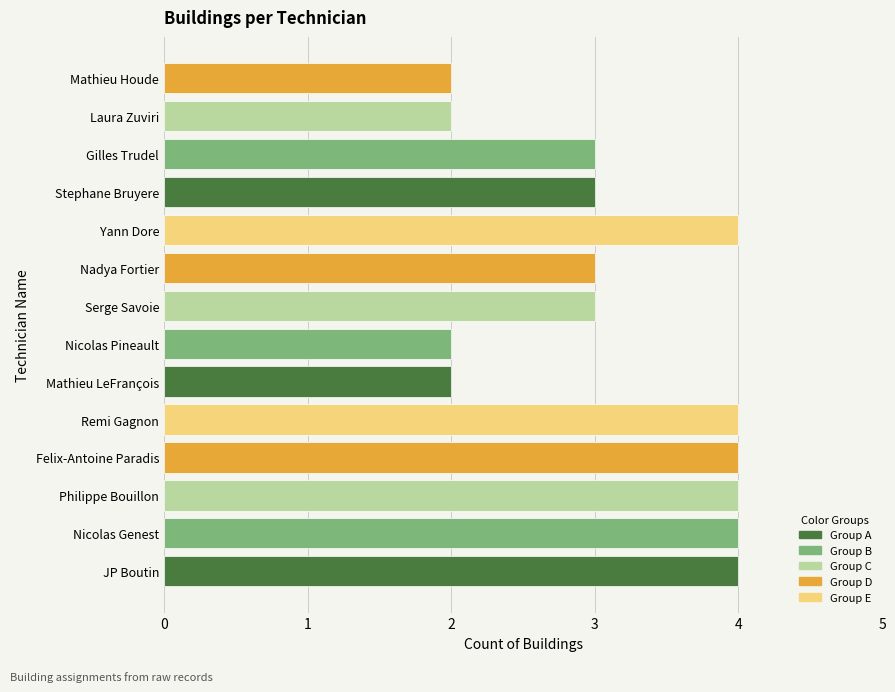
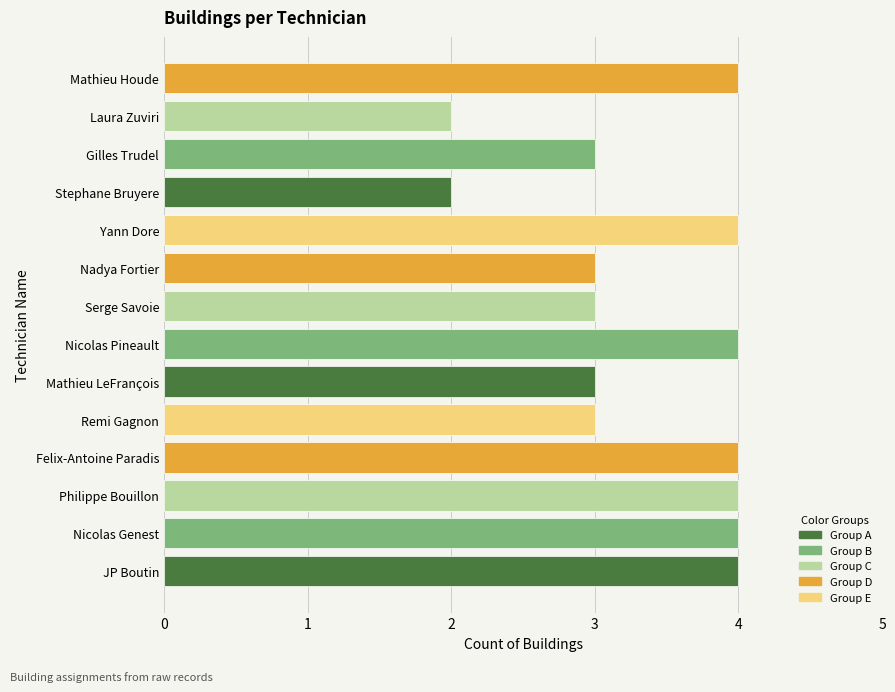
  {
-   "Mathieu Houde": 2,
+   "Mathieu Houde": 4,
    "Laura Zuviri": 2,
    "Gilles Trudel": 3,
-   "Stephane Bruyere": 3,
+   "Stephane Bruyere": 2,
    "Yann Dore": 4,
    "Nadya Fortier": 3,
    "Serge Savoie": 3,
-   "Nicolas Pineault": 2,
-   "Mathieu LeFrançois": 2,
-   "Remi Gagnon": 4,
+   "Nicolas Pineault": 4,
+   "Mathieu LeFrançois": 3,
+   "Remi Gagnon": 3,
    "Felix-Antoine Paradis": 4,
    "Philippe Bouillon": 4,
    "Nicolas Genest": 4,
    "JP Boutin": 4
  }
